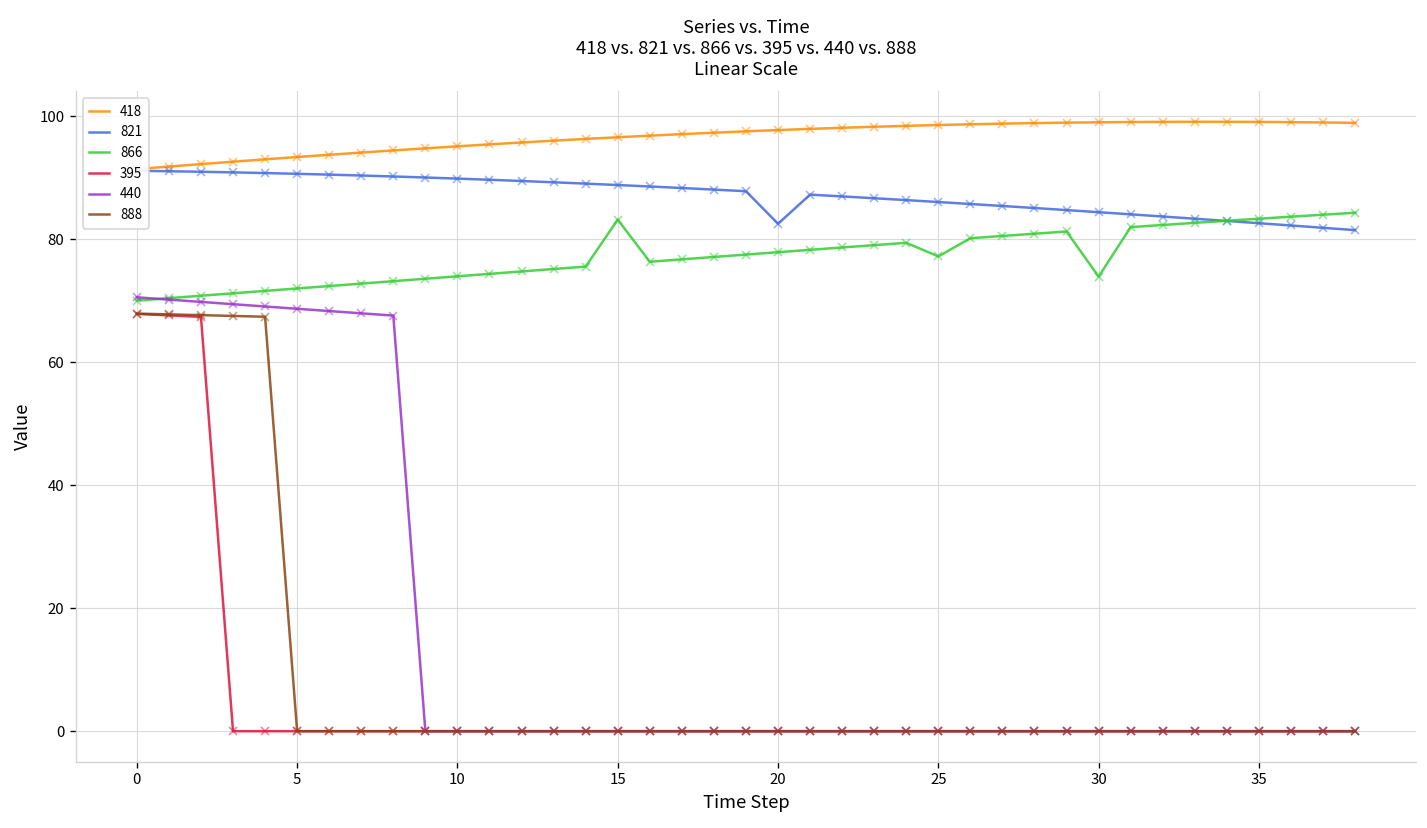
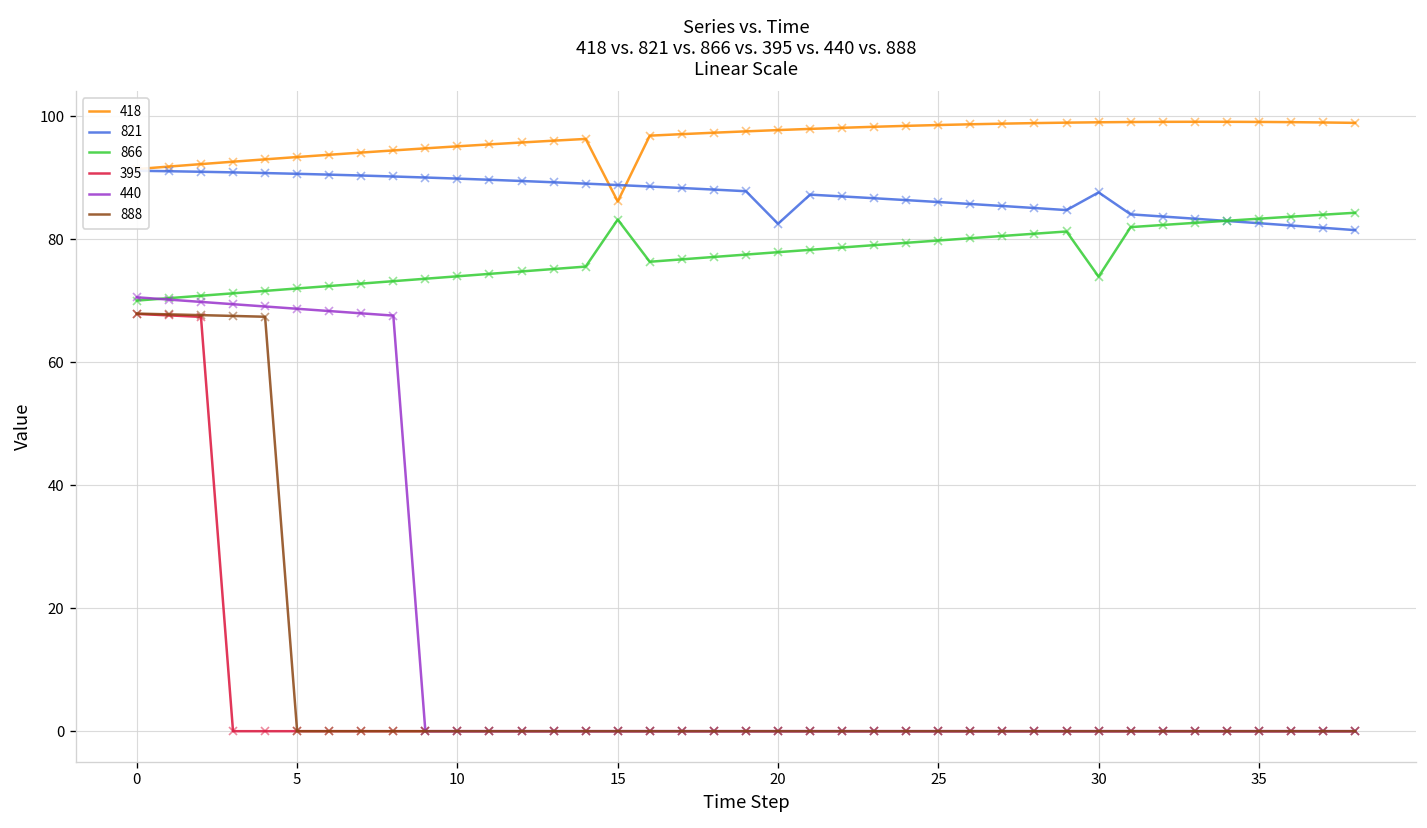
  {
    "418": {
      "5": 93,
      "10": 95,
-     "15": 97,
+     "15": 86,
      "20": 98,
      "25": 99,
      "30": 99,
      "35": 99
    },
    "821": {
      "5": 91,
      "10": 90,
      "15": 89,
      "20": 83,
      "25": 86,
-     "30": 84,
+     "30": 88,
      "35": 83
    },
    "866": {
      "0": 70,
      "5": 72,
      "10": 74,
      "15": 83,
      "20": 78,
-     "25": 77,
+     "25": 80,
      "30": 74,
      "35": 83
    },
    "440": {
      "0": 71,
      "5": 69
    }
  }
